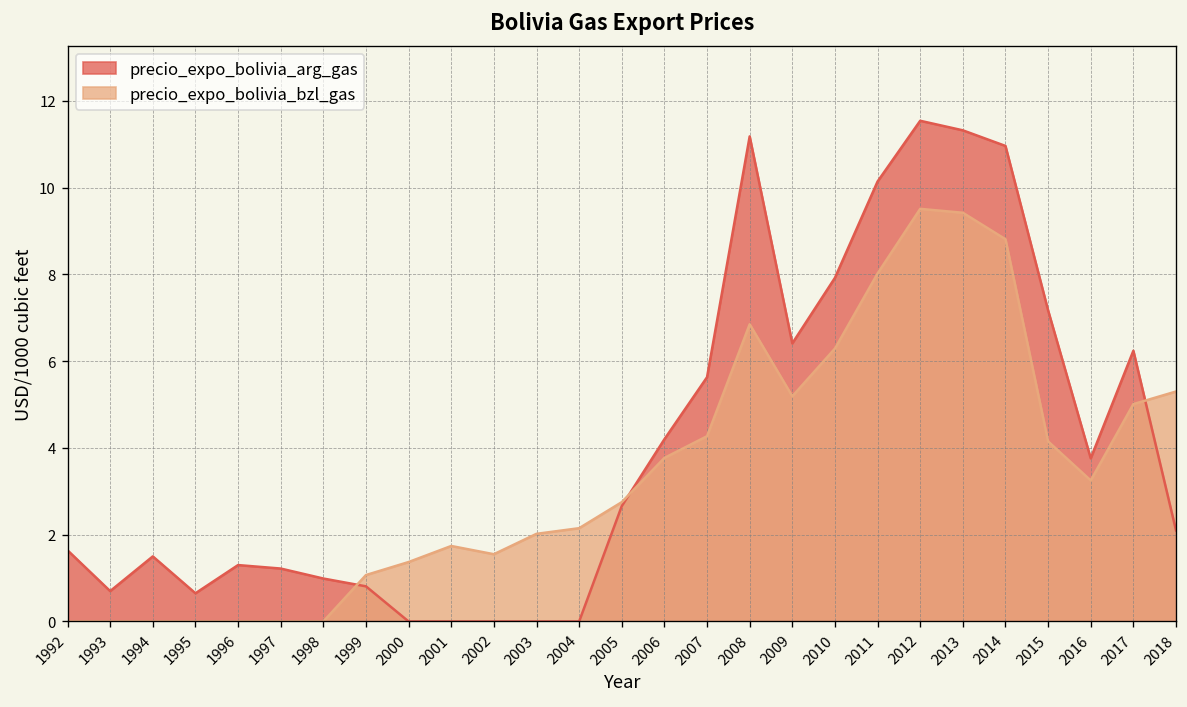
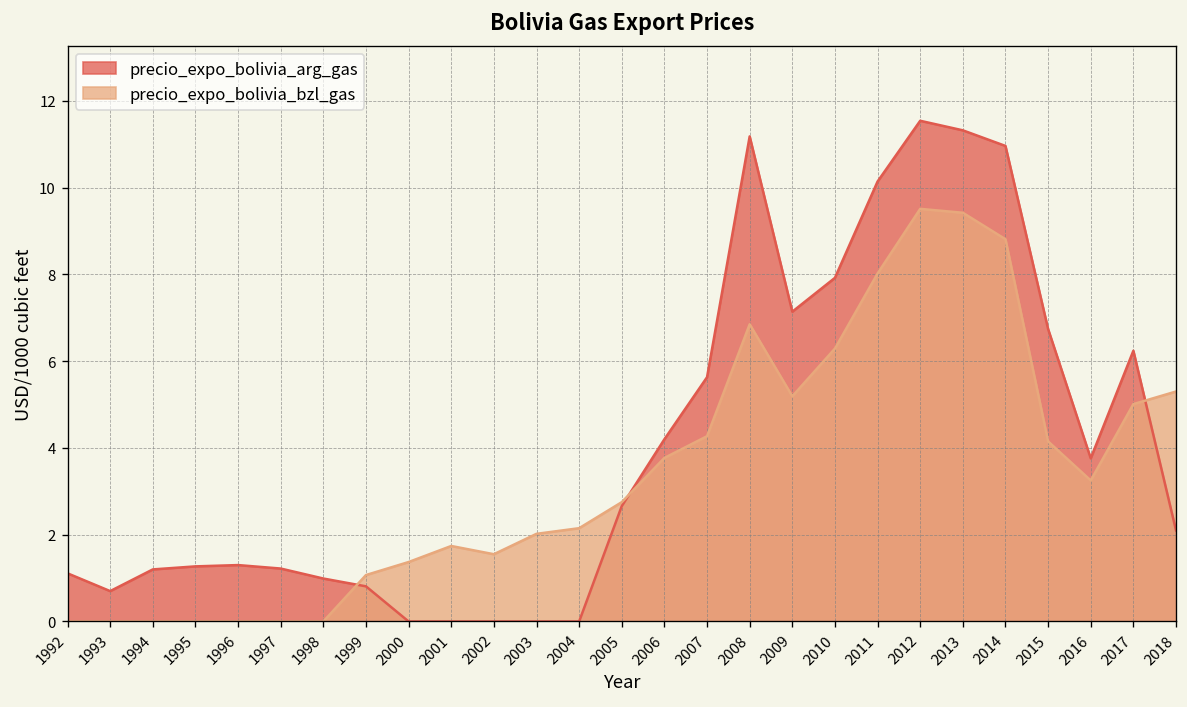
  {
    "precio_expo_bolivia_arg_gas": {
-     "1992": 1.6,
+     "1992": 1.1,
      "1993": 0.7,
-     "1994": 1.5,
-     "1995": 0.7,
+     "1994": 1.2,
+     "1995": 1.3,
      "1996": 1.3,
      "1997": 1.2,
      "1998": 1.0,
      "1999": 0.8,
      "2000": 0.0,
      "2001": 0.0,
      "2002": 0.0,
      "2003": 0.0,
      "2004": 0.0,
      "2005": 2.7,
      "2006": 4.2,
      "2007": 5.6,
      "2008": 11.2,
-     "2009": 6.4,
+     "2009": 7.1,
      "2010": 7.9,
      "2011": 10.1,
      "2012": 11.5,
      "2013": 11.3,
      "2014": 11.0,
-     "2015": 7.2,
+     "2015": 6.7,
      "2016": 3.8,
      "2017": 6.2,
      "2018": 2.1
    },
    "precio_expo_bolivia_bzl_gas": {
      "1992": 0.0,
      "1993": 0.0,
      "1994": 0.0,
      "1995": 0.0,
      "1996": 0.0,
      "1997": 0.0,
      "1998": 0.0,
      "1999": 1.1,
      "2000": 1.4,
      "2001": 1.7,
      "2002": 1.6,
      "2003": 2.0,
      "2004": 2.2,
      "2005": 2.8,
      "2006": 3.8,
      "2007": 4.3,
      "2008": 6.9,
      "2009": 5.2,
      "2010": 6.3,
      "2011": 8.0,
      "2012": 9.5,
      "2013": 9.4,
      "2014": 8.8,
      "2015": 4.2,
      "2016": 3.3,
      "2017": 5.0,
      "2018": 5.3
    }
  }
